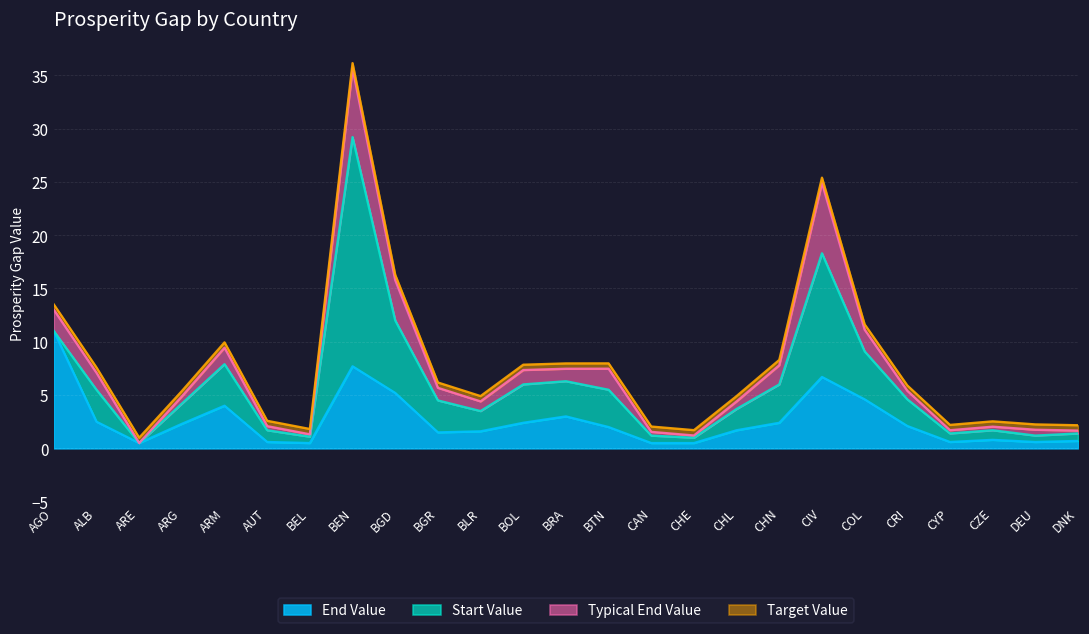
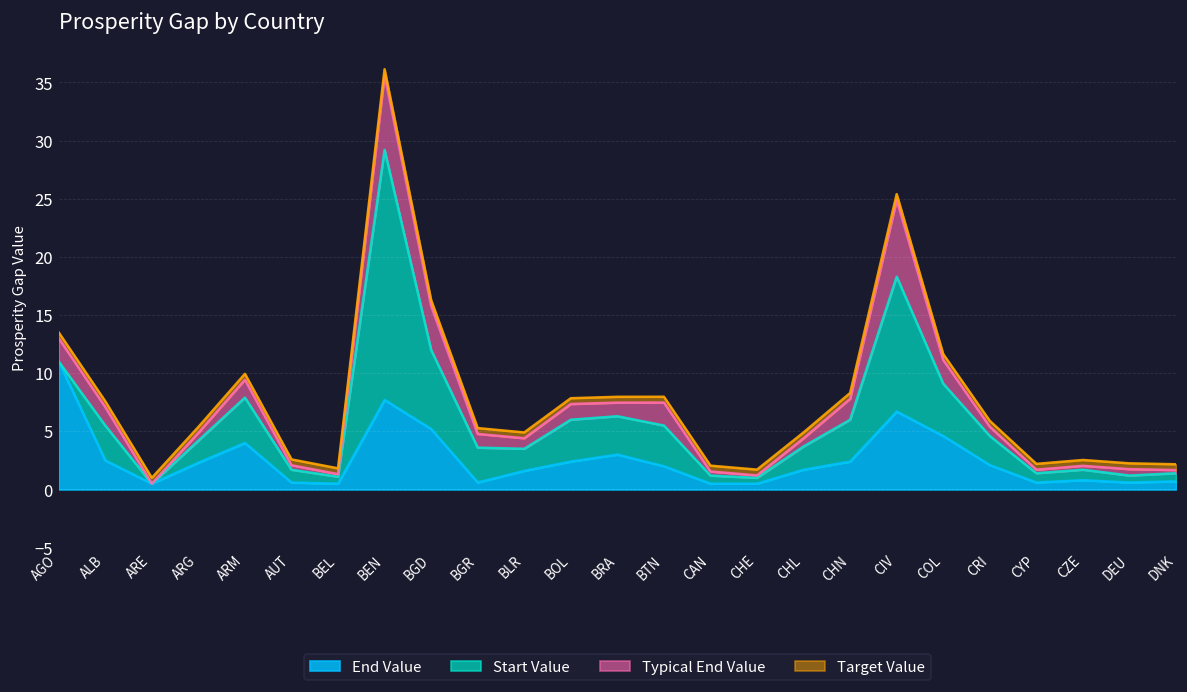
  {
    "End Value": {
      "ALB": 3,
      "ARG": 2,
      "ARM": 4,
      "AUT": 1,
      "BEL": 1,
      "BEN": 8,
      "BGD": 5,
-     "BGR": 2,
+     "BGR": 1,
      "BLR": 2,
      "BOL": 2,
      "BRA": 3,
      "BTN": 2,
      "CAN": 1,
      "CHE": 1,
      "CHL": 2,
      "CHN": 2,
      "CIV": 7,
      "COL": 5,
      "CRI": 2,
      "CYP": 1,
      "CZE": 1,
      "DEU": 1,
      "DNK": 1
    },
    "Start Value": {
      "ALB": 3,
      "ARG": 2,
      "ARM": 4,
      "AUT": 1,
      "BEN": 22,
      "BGD": 7,
      "BGR": 3,
      "BLR": 2,
      "BOL": 4,
      "BRA": 3,
      "BTN": 4,
      "CAN": 1,
      "CHL": 2,
      "CHN": 4,
      "CIV": 12,
      "COL": 5,
      "CRI": 2,
      "CYP": 1,
      "CZE": 1,
      "DEU": 1,
      "DNK": 1
    },
    "Typical End Value": {
      "AGO": 2,
      "ALB": 2,
      "ARG": 1,
      "ARM": 2,
      "AUT": 0,
      "BEN": 6,
      "BGD": 4,
      "BGR": 1,
      "BLR": 1,
      "BOL": 1,
      "BRA": 1,
      "BTN": 2,
      "CAN": 0,
      "CHL": 1,
      "CHN": 2,
      "CIV": 7,
      "COL": 2,
      "CRI": 1,
      "CYP": 0,
      "CZE": 0,
      "DEU": 1,
      "DNK": 0
    },
    "Target Value": {
      "AGO": 1,
      "ALB": 1,
      "ARE": 1,
      "ARG": 1,
      "ARM": 1,
      "AUT": 1,
      "BEL": 1,
      "BEN": 1,
      "BGD": 0,
      "BGR": 1,
      "BLR": 1,
      "BOL": 1,
      "BRA": 1,
      "BTN": 1,
      "CAN": 1,
      "CHE": 1,
      "CHL": 1,
      "CHN": 1,
      "CIV": 1,
      "COL": 1,
      "CRI": 1,
      "CYP": 1,
      "CZE": 1,
      "DEU": 1,
      "DNK": 1
    }
  }
